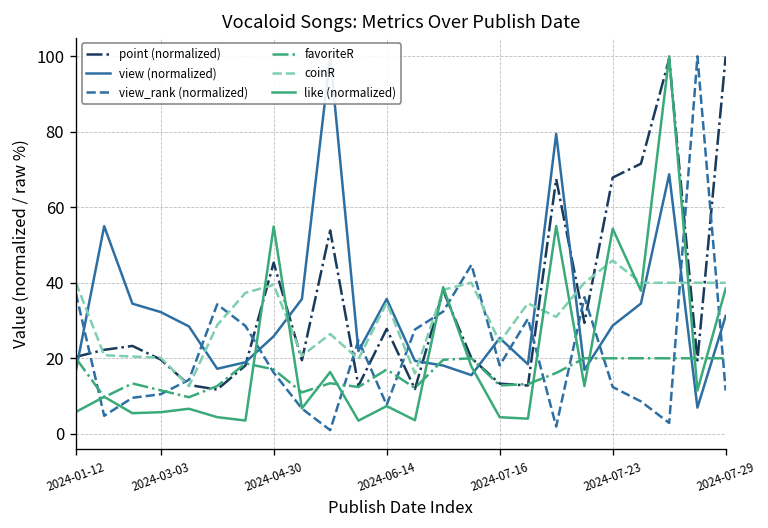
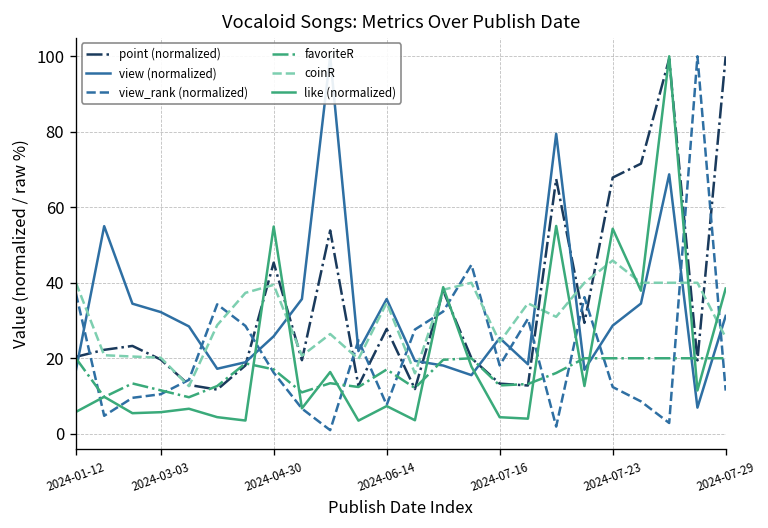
  {
    "point (normalized)": {
      "2024-04-30": 45,
      "2024-06-14": 28,
      "2024-07-23": 68,
      "2024-07-29": 100
    },
    "coinR": {
      "2024-01-12": 40,
      "2024-04-30": 39,
      "2024-06-14": 35,
      "2024-07-16": 24,
      "2024-07-23": 46,
-     "2024-07-29": 40
+     "2024-07-29": 26
    }
  }
